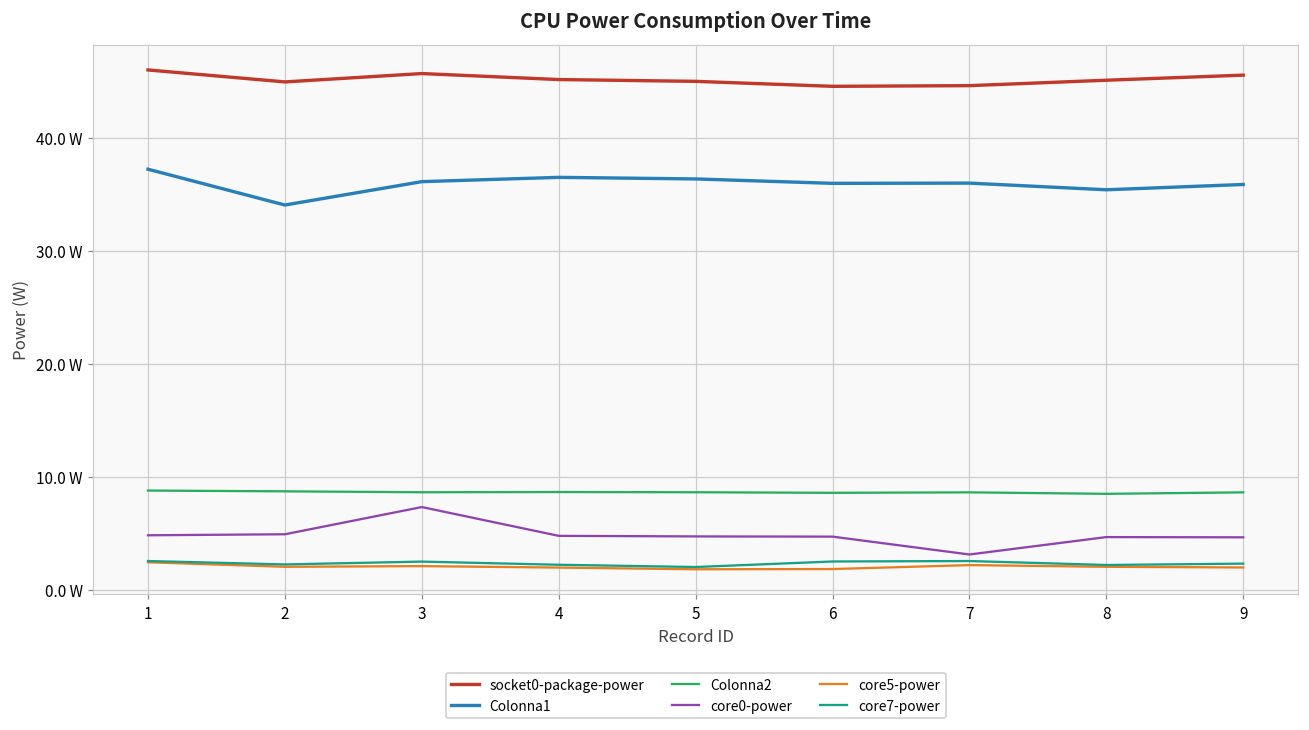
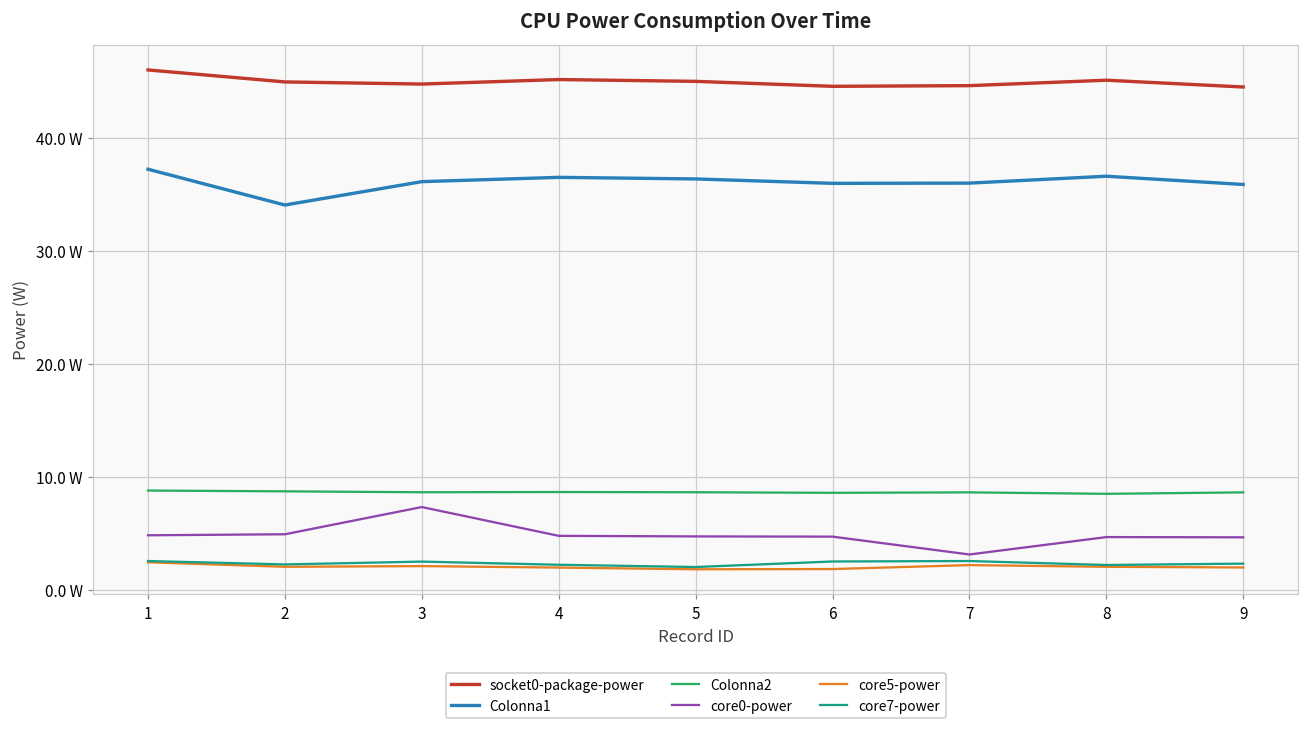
  {
    "socket0-package-power": {
      "1": "46.0 W",
      "2": "45.0 W",
-     "3": "45.7 W",
+     "3": "44.8 W",
      "4": "45.2 W",
      "5": "45.0 W",
      "6": "44.6 W",
      "7": "44.6 W",
      "8": "45.1 W",
-     "9": "45.6 W"
+     "9": "44.5 W"
    },
    "Colonna1": {
      "1": "37.2 W",
      "2": "34.1 W",
      "3": "36.1 W",
      "4": "36.5 W",
      "5": "36.4 W",
      "6": "36.0 W",
      "7": "36.0 W",
-     "8": "35.4 W",
+     "8": "36.6 W",
      "9": "35.9 W"
    },
    "core0-power": {
      "1": "4.8 W",
      "2": "4.9 W",
      "3": "7.3 W",
      "4": "4.8 W",
      "5": "4.7 W",
      "6": "4.7 W",
      "7": "3.1 W",
      "8": "4.7 W",
      "9": "4.7 W"
    },
    "core5-power": {
      "3": "2.1 W",
      "4": "2.0 W",
      "6": "1.8 W",
      "7": "2.2 W",
      "9": "2.0 W"
    }
  }
